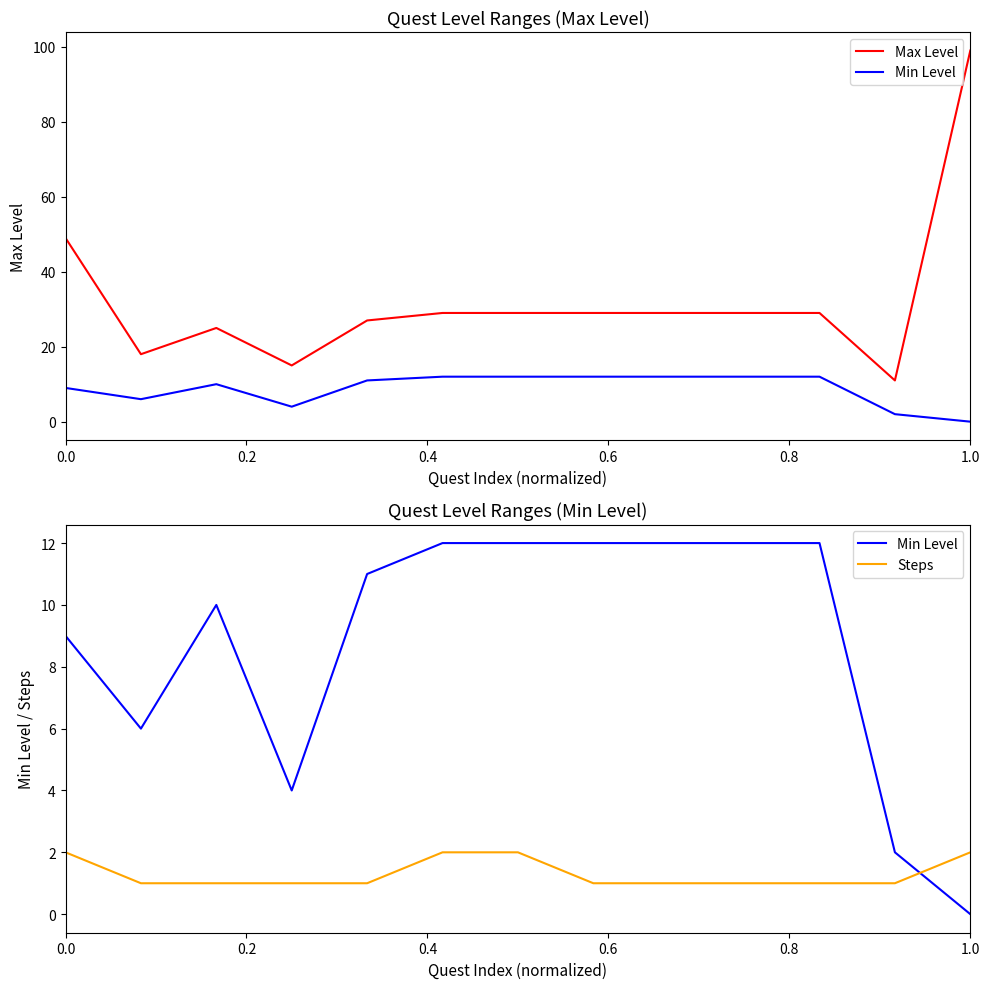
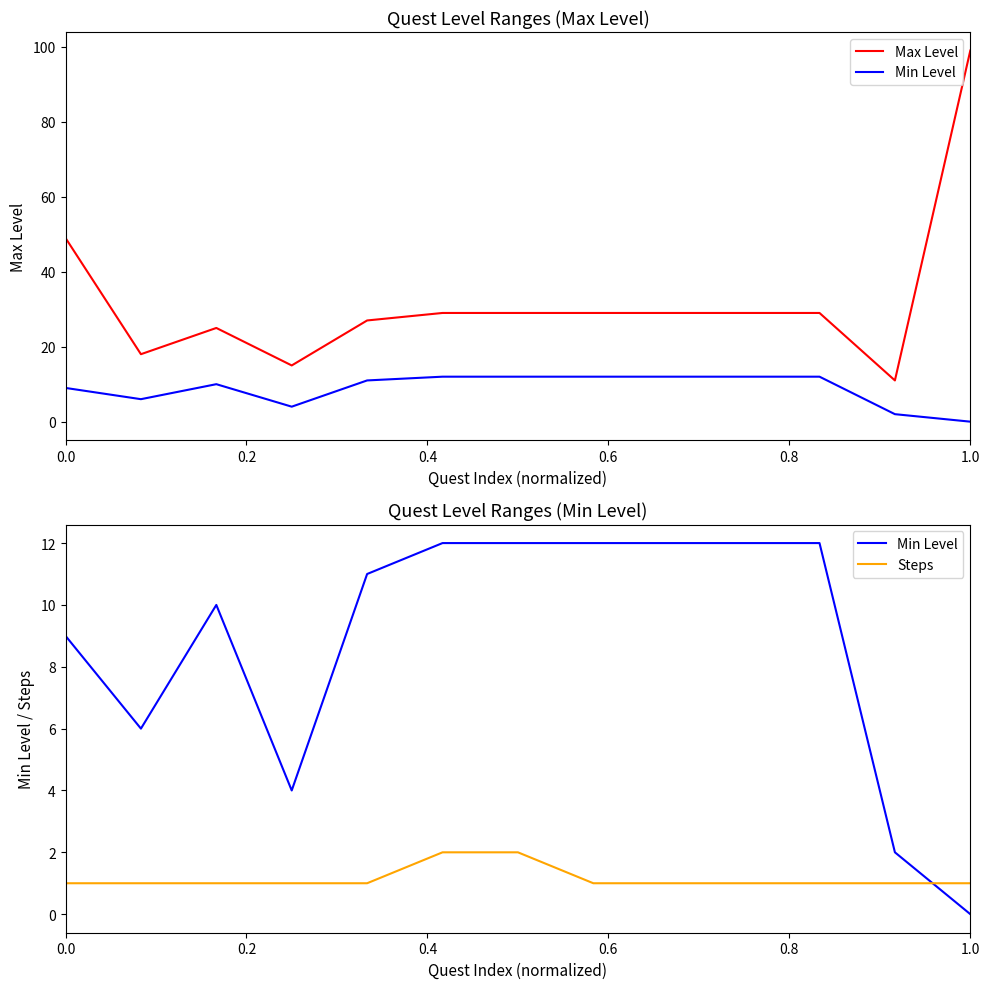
  {
    "Quest Level Ranges (Max Level)": {
      "Max Level": {
        "0.0": 49,
        "1.0": 99
      },
      "Min Level": {
        "0.0": 9,
        "1.0": 0
      }
    },
    "Quest Level Ranges (Min Level)": {
      "Min Level": {
        "0.0": 9,
        "1.0": 0
      },
      "Steps": {
-       "0.0": 2,
-       "1.0": 2
+       "0.0": 1,
+       "1.0": 1
      }
    }
  }
